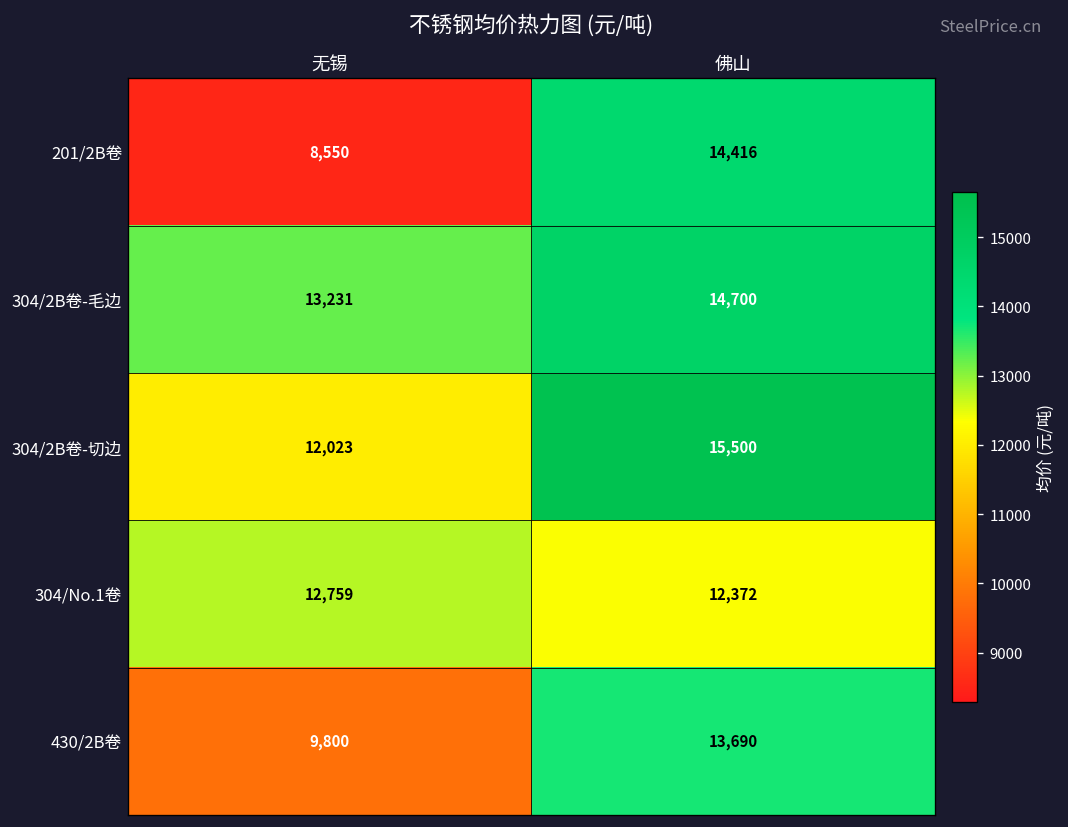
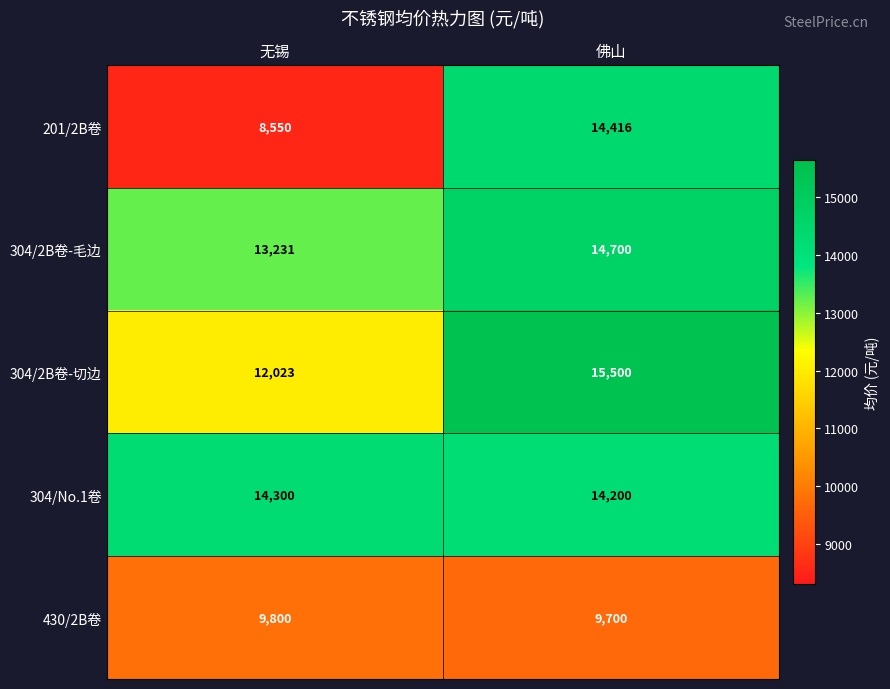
  {
    "201/2B卷": {
      "无锡": "8,550",
      "佛山": "14,416"
    },
    "304/2B卷-毛边": {
      "无锡": "13,231",
      "佛山": "14,700"
    },
    "304/2B卷-切边": {
      "无锡": "12,023",
      "佛山": "15,500"
    },
    "304/No.1卷": {
-     "无锡": "12,759",
-     "佛山": "12,372"
+     "无锡": "14,300",
+     "佛山": "14,200"
    },
    "430/2B卷": {
      "无锡": "9,800",
-     "佛山": "13,690"
+     "佛山": "9,700"
    }
  }
